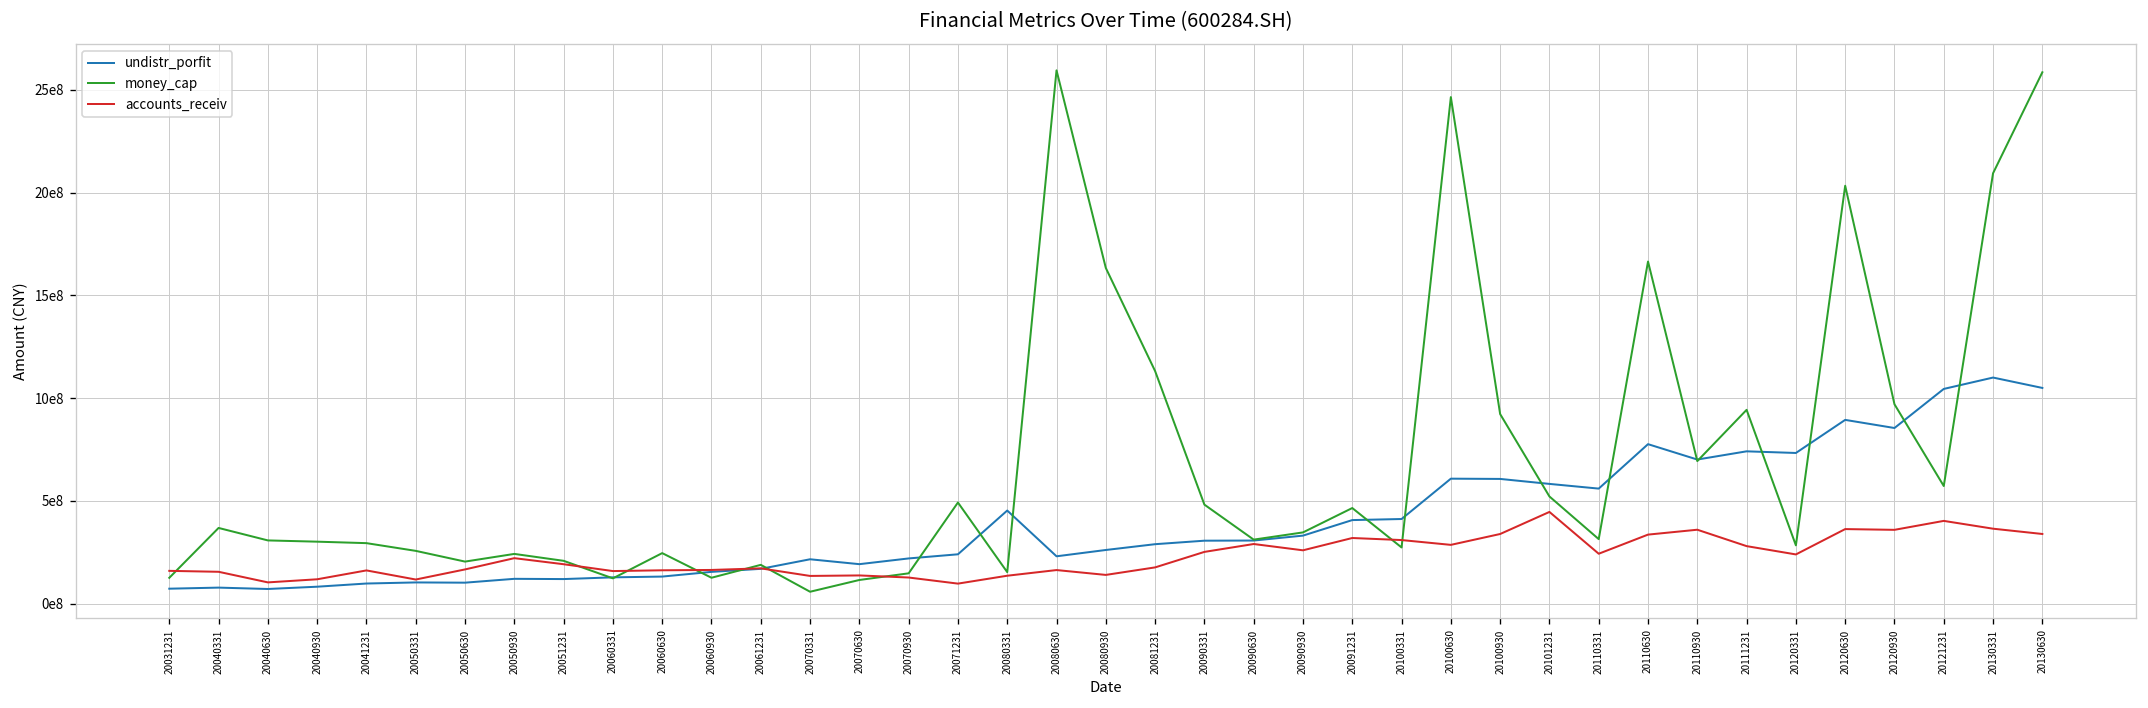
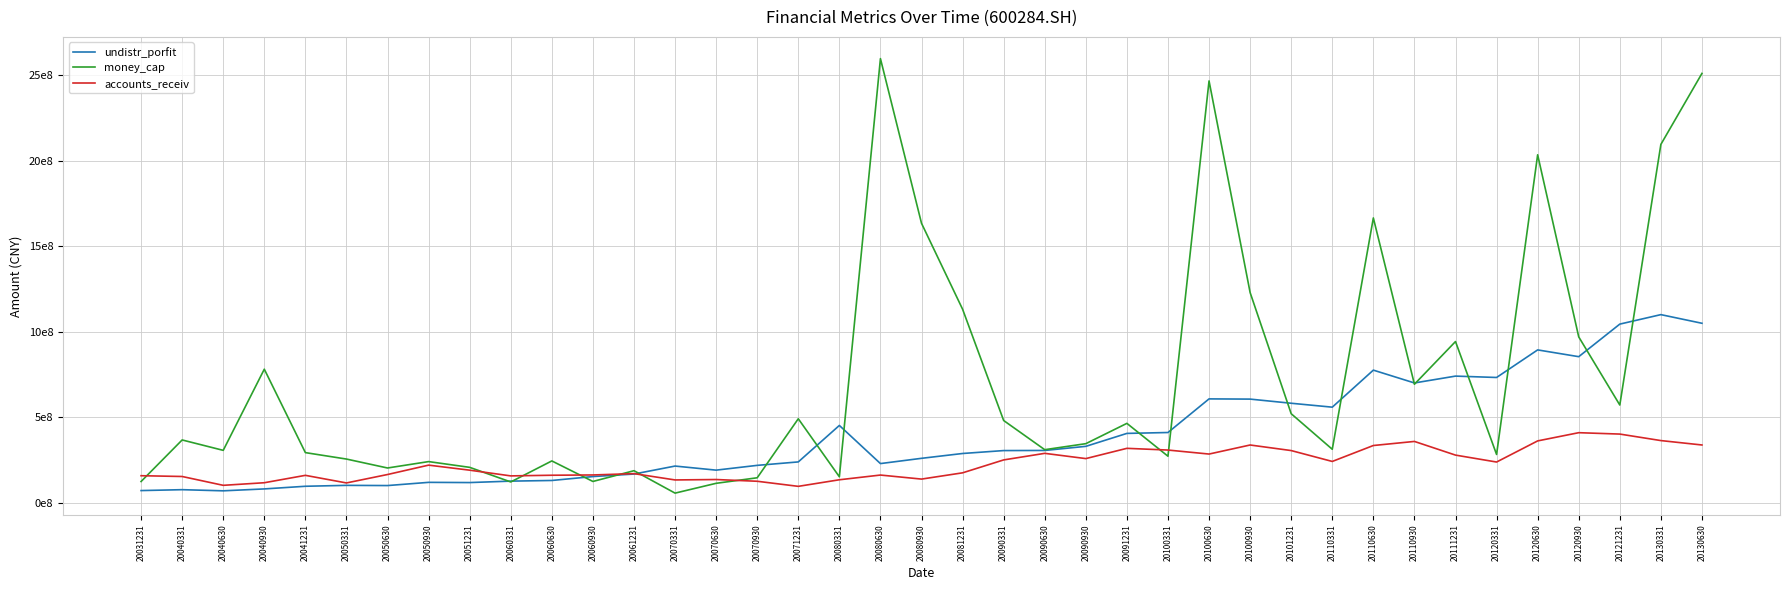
  {
    "undistr_porfit": {
      "20031231": 70000000,
      "20040331": 80000000,
      "20040630": 70000000,
      "20040930": 80000000,
      "20041231": 100000000,
      "20050630": 100000000,
      "20050930": 120000000,
      "20051231": 120000000,
      "20060630": 130000000,
      "20070331": 220000000,
      "20070630": 190000000,
      "20070930": 220000000,
      "20071231": 240000000,
      "20080331": 450000000,
      "20080630": 230000000,
      "20080930": 260000000,
      "20081231": 290000000,
      "20090331": 310000000,
      "20090930": 330000000,
      "20091231": 410000000,
      "20100331": 410000000,
      "20100630": 610000000,
      "20100930": 610000000,
      "20101231": 580000000,
      "20110331": 560000000,
      "20110630": 780000000,
      "20111231": 740000000,
      "20120331": 730000000,
      "20120630": 890000000,
      "20120930": 850000000,
      "20121231": 1040000000,
      "20130331": 1100000000,
      "20130630": 1050000000
    },
    "money_cap": {
      "20031231": 130000000,
      "20040331": 370000000,
      "20040630": 310000000,
-     "20040930": 300000000,
+     "20040930": 780000000,
      "20041231": 290000000,
      "20050331": 260000000,
      "20050630": 200000000,
      "20050930": 240000000,
      "20051231": 210000000,
      "20060630": 250000000,
      "20060930": 130000000,
      "20061231": 190000000,
      "20070331": 60000000,
      "20070630": 110000000,
      "20070930": 150000000,
      "20071231": 490000000,
      "20080331": 150000000,
      "20080630": 2600000000,
      "20080930": 1630000000,
      "20081231": 1130000000,
      "20090331": 480000000,
      "20090930": 350000000,
      "20091231": 460000000,
      "20100331": 270000000,
      "20100630": 2460000000,
-     "20100930": 920000000,
+     "20100930": 1230000000,
      "20101231": 520000000,
      "20110331": 310000000,
      "20110630": 1660000000,
      "20111231": 940000000,
      "20120331": 280000000,
      "20120630": 2030000000,
      "20120930": 970000000,
      "20121231": 570000000,
      "20130331": 2090000000,
-     "20130630": 2590000000
+     "20130630": 2510000000
    },
    "accounts_receiv": {
      "20031231": 160000000,
      "20040331": 150000000,
      "20040630": 100000000,
      "20040930": 120000000,
      "20041231": 160000000,
      "20050630": 170000000,
      "20050930": 220000000,
      "20051231": 190000000,
      "20060331": 160000000,
      "20060630": 160000000,
      "20070331": 130000000,
      "20070630": 140000000,
      "20070930": 130000000,
      "20071231": 100000000,
      "20080331": 140000000,
      "20080630": 160000000,
      "20080930": 140000000,
      "20081231": 180000000,
      "20090331": 250000000,
      "20090630": 290000000,
      "20090930": 260000000,
      "20091231": 320000000,
      "20100331": 310000000,
      "20100630": 290000000,
      "20100930": 340000000,
-     "20101231": 450000000,
+     "20101231": 310000000,
      "20110331": 240000000,
      "20110630": 340000000,
      "20110930": 360000000,
      "20111231": 280000000,
      "20120331": 240000000,
      "20120630": 360000000,
-     "20120930": 360000000,
+     "20120930": 410000000,
      "20121231": 400000000,
      "20130331": 360000000,
      "20130630": 340000000
    }
  }
